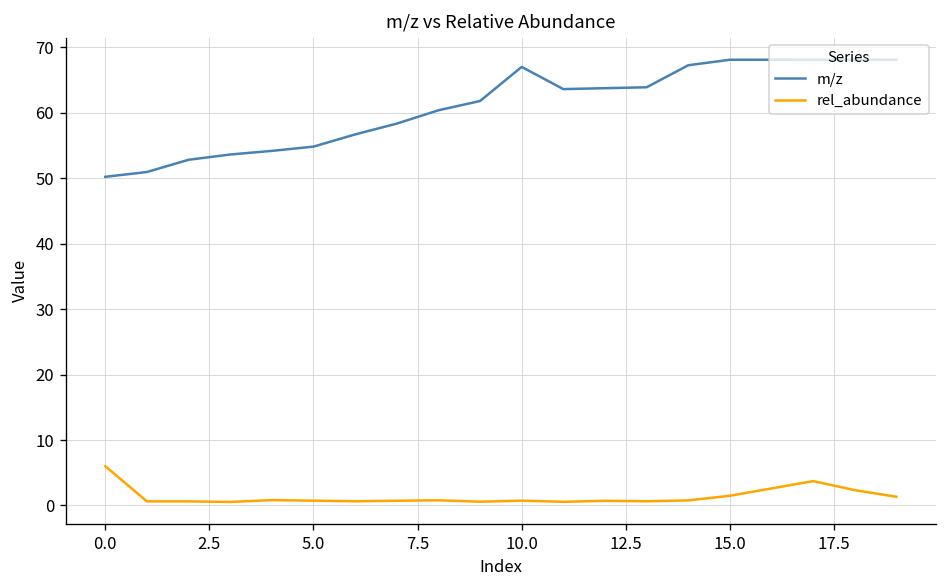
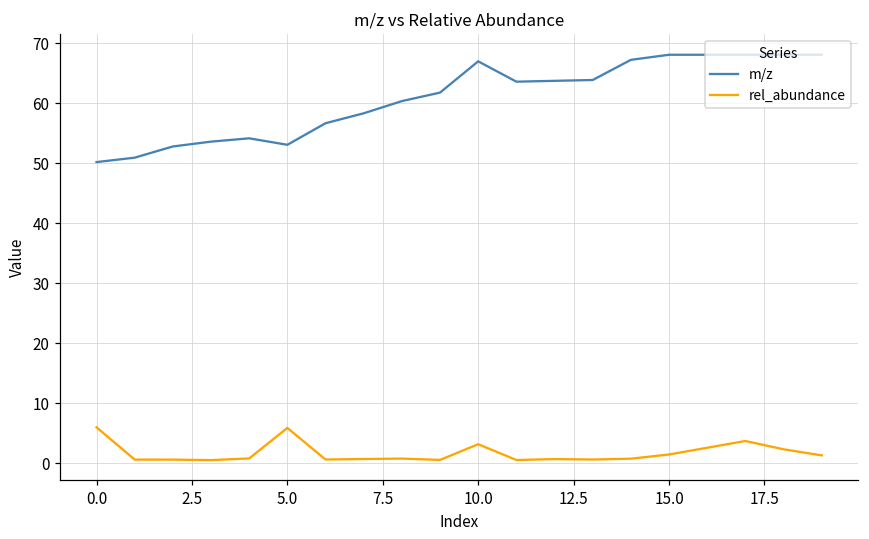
  {
    "m/z": {
      "0.0": 50,
-     "5.0": 55,
+     "5.0": 53,
      "10.0": 67,
      "15.0": 68
    },
    "rel_abundance": {
      "0.0": 6,
-     "5.0": 1,
-     "10.0": 1,
+     "5.0": 6,
+     "10.0": 3,
      "15.0": 1
    }
  }
